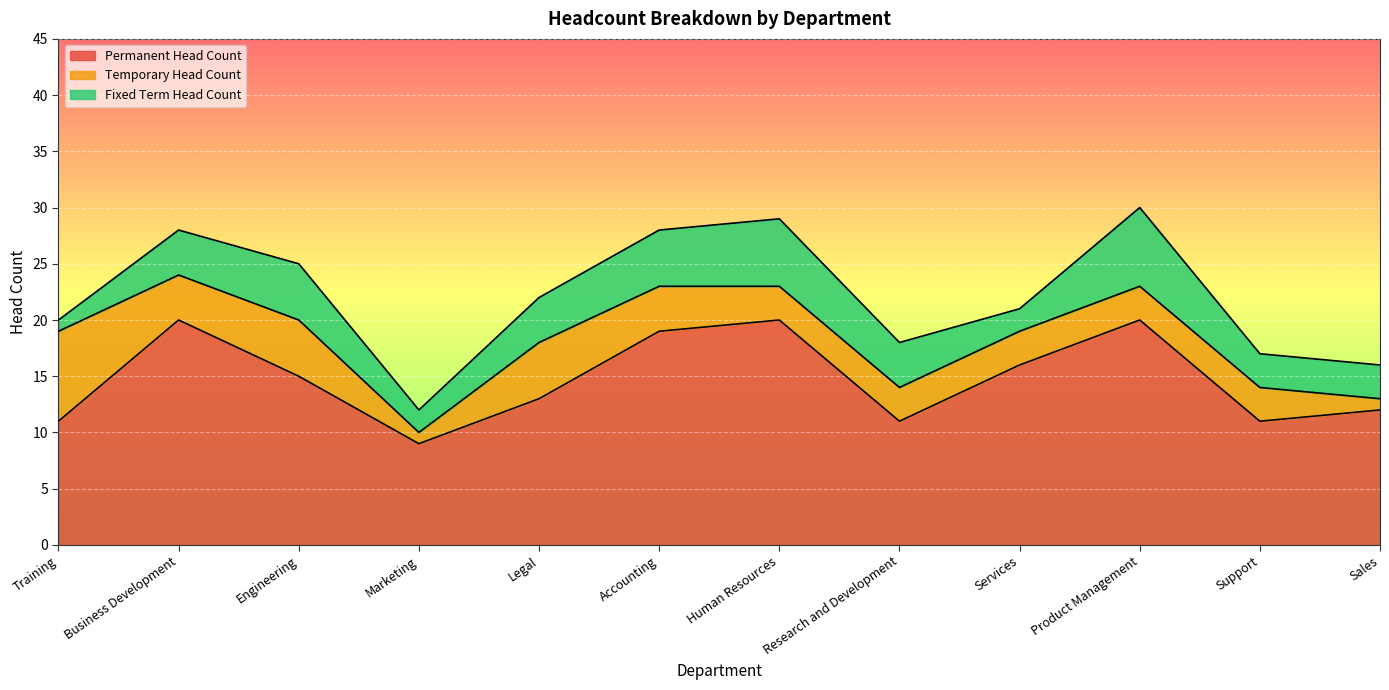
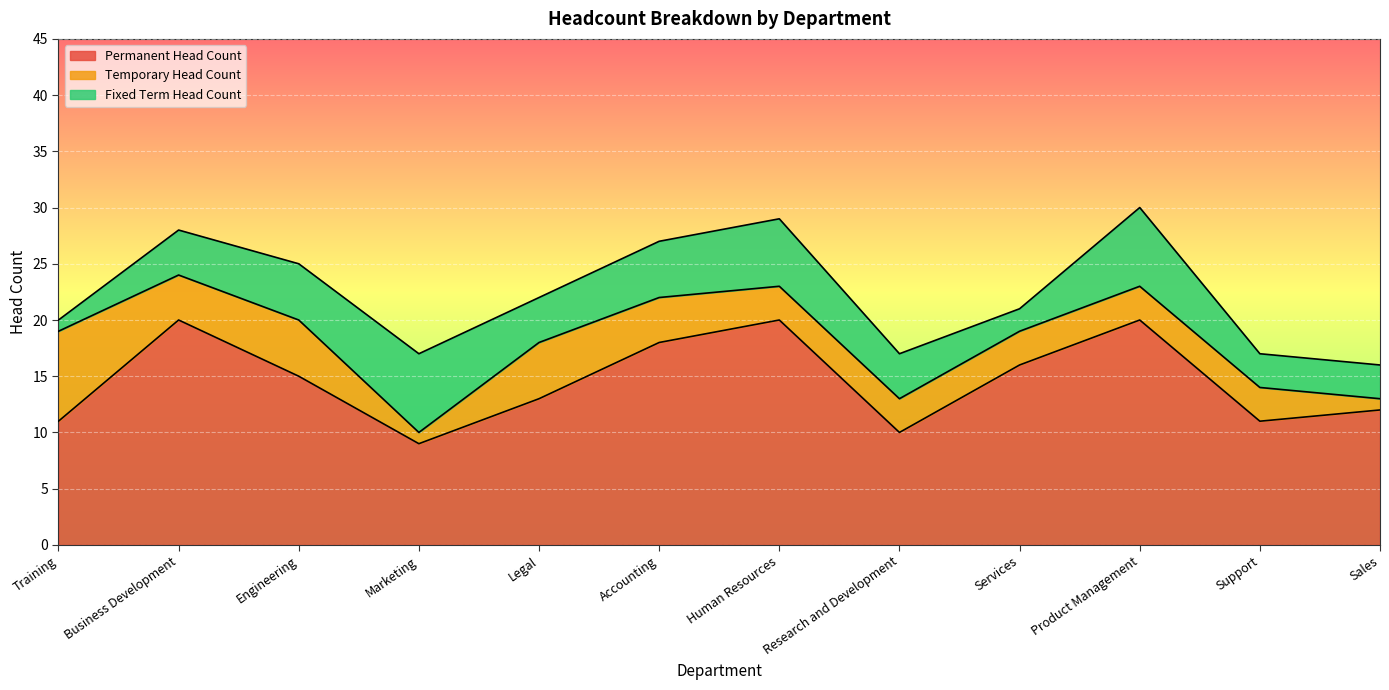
  {
    "Permanent Head Count": {
      "Training": 11,
      "Business Development": 20,
      "Engineering": 15,
      "Marketing": 9,
      "Legal": 13,
-     "Accounting": 19,
+     "Accounting": 18,
      "Human Resources": 20,
-     "Research and Development": 11,
+     "Research and Development": 10,
      "Services": 16,
      "Product Management": 20,
      "Support": 11,
      "Sales": 12
    },
    "Temporary Head Count": {
      "Training": 8,
      "Business Development": 4,
      "Engineering": 5,
      "Marketing": 1,
      "Legal": 5,
      "Accounting": 4,
      "Human Resources": 3,
      "Research and Development": 3,
      "Services": 3,
      "Product Management": 3,
      "Support": 3,
      "Sales": 1
    },
    "Fixed Term Head Count": {
      "Training": 1,
      "Business Development": 4,
      "Engineering": 5,
-     "Marketing": 2,
+     "Marketing": 7,
      "Legal": 4,
      "Accounting": 5,
      "Human Resources": 6,
      "Research and Development": 4,
      "Services": 2,
      "Product Management": 7,
      "Support": 3,
      "Sales": 3
    }
  }
